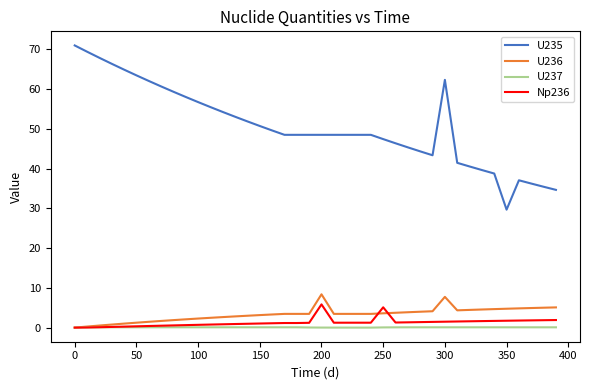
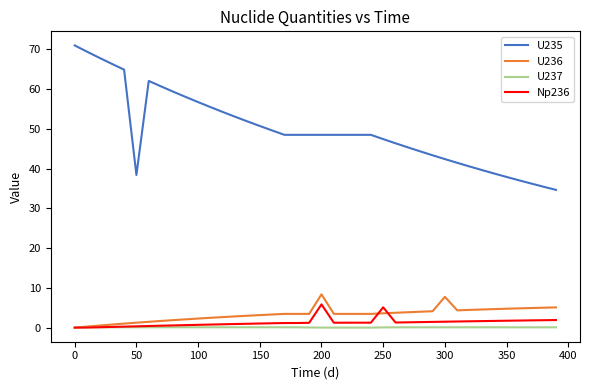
  {
    "U235": {
      "0": 71,
-     "50": 63,
+     "50": 38,
      "100": 57,
      "150": 51,
      "200": 49,
      "250": 47,
-     "300": 62,
-     "350": 30
+     "300": 42,
+     "350": 38
    },
    "U236": {
      "50": 1,
      "100": 2,
      "150": 3,
      "200": 8,
      "250": 4,
      "300": 8,
      "350": 5
    },
    "U237": {
      "150": 0,
      "200": 0,
      "250": 0,
      "300": 0,
      "350": 0
    },
    "Np236": {
      "150": 1,
      "200": 6,
      "250": 5,
      "300": 1,
      "350": 2
    }
  }
